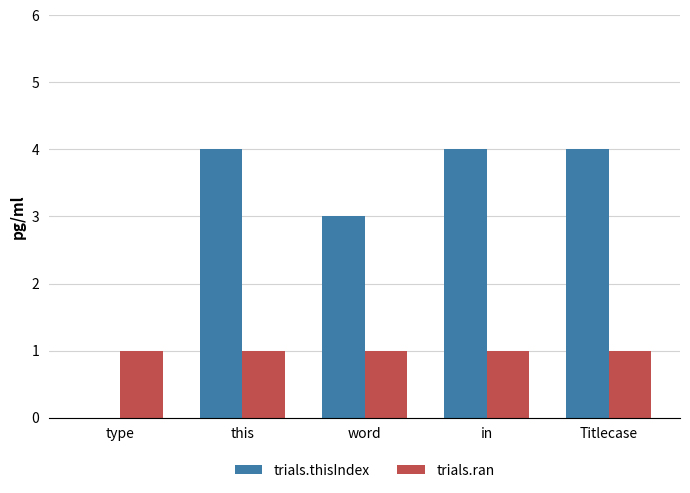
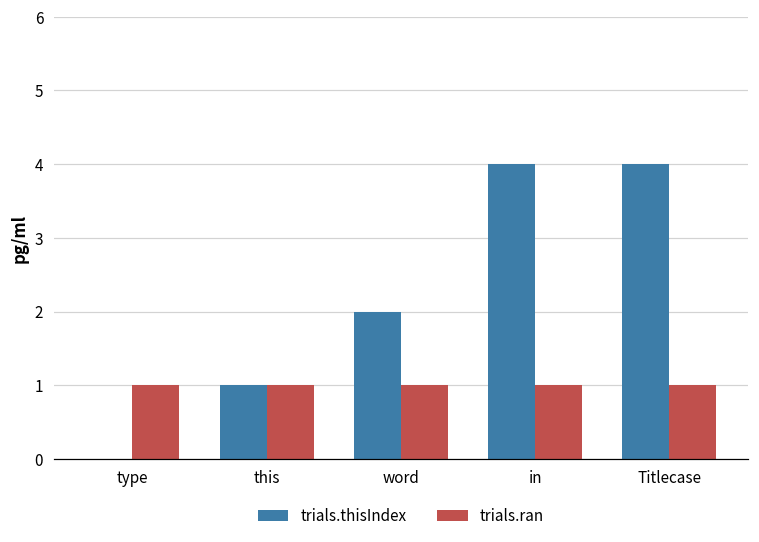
  {
    "trials.thisIndex": {
      "type": 0,
-     "this": 4,
-     "word": 3,
+     "this": 1,
+     "word": 2,
      "in": 4,
      "Titlecase": 4
    },
    "trials.ran": {
      "type": 1,
      "this": 1,
      "word": 1,
      "in": 1,
      "Titlecase": 1
    }
  }
